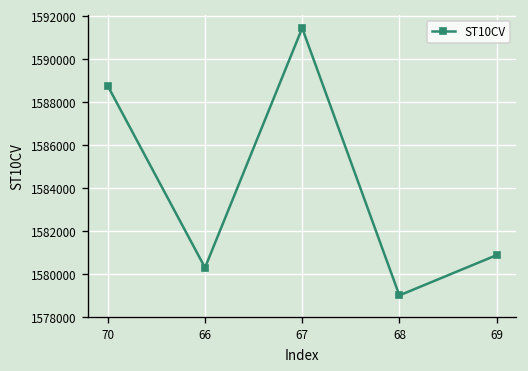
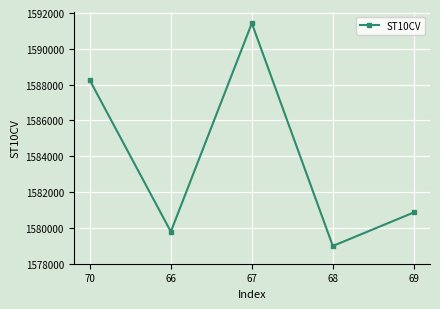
  {
-   "70": 1588700,
-   "66": 1580300,
+   "70": 1588200,
+   "66": 1579800,
    "67": 1591400,
    "68": 1579000,
    "69": 1580900
  }
